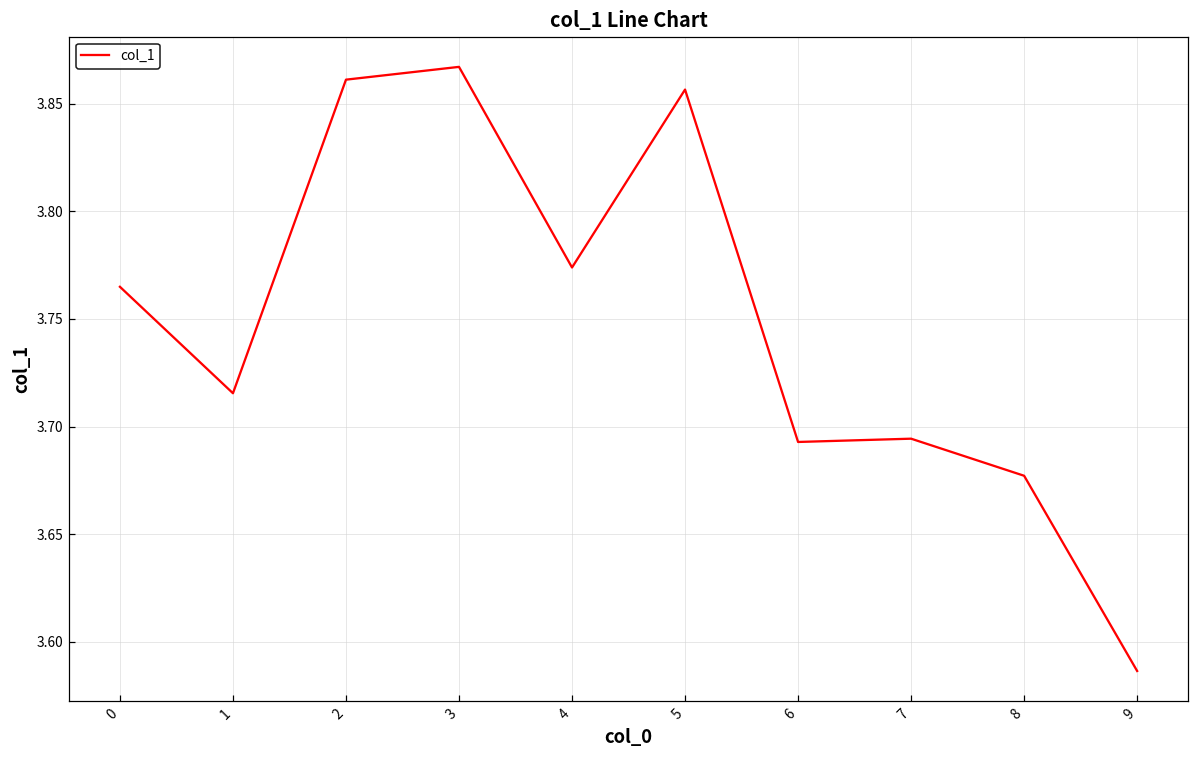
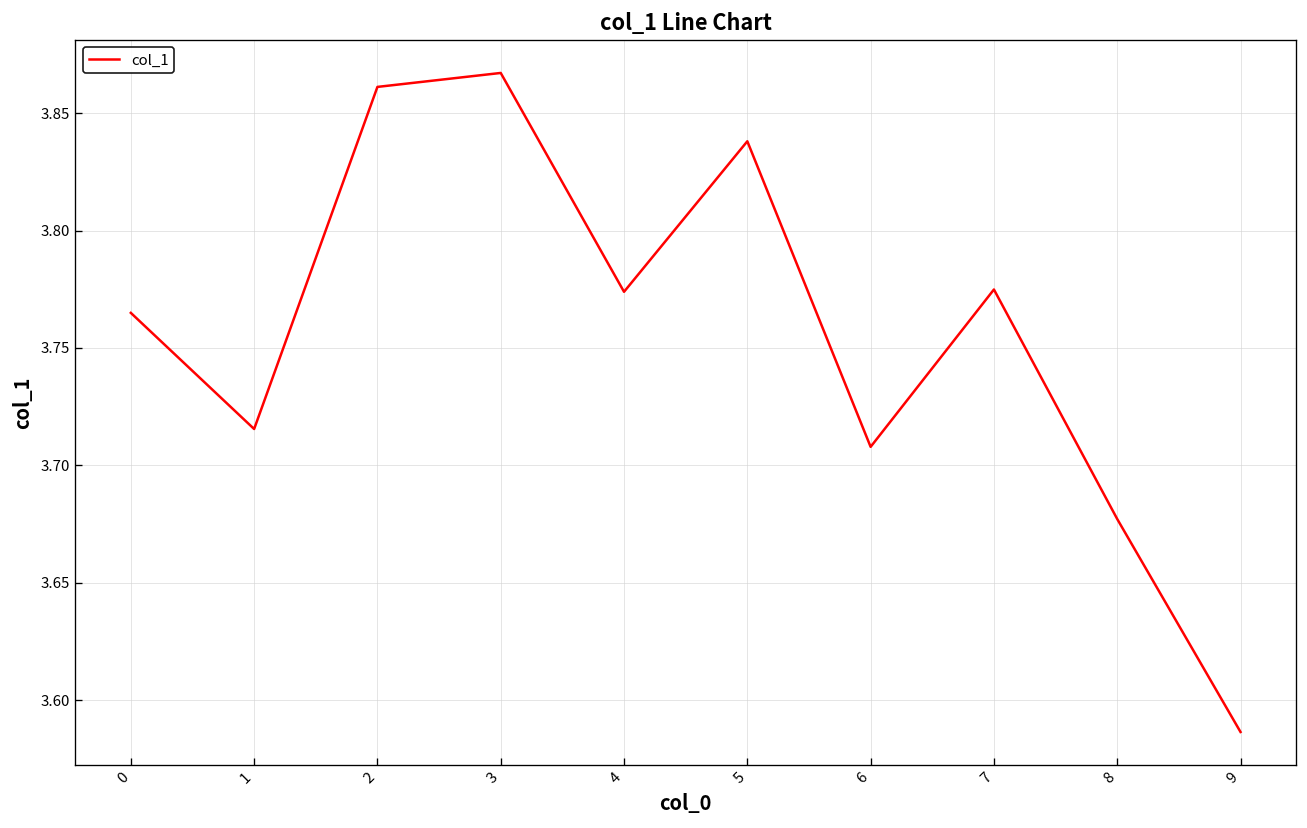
  {
    "0": 3.765,
    "1": 3.715,
    "2": 3.861,
    "3": 3.867,
    "4": 3.774,
-   "5": 3.857,
-   "6": 3.693,
-   "7": 3.694,
+   "5": 3.838,
+   "6": 3.708,
+   "7": 3.775,
    "8": 3.677,
    "9": 3.586
  }
